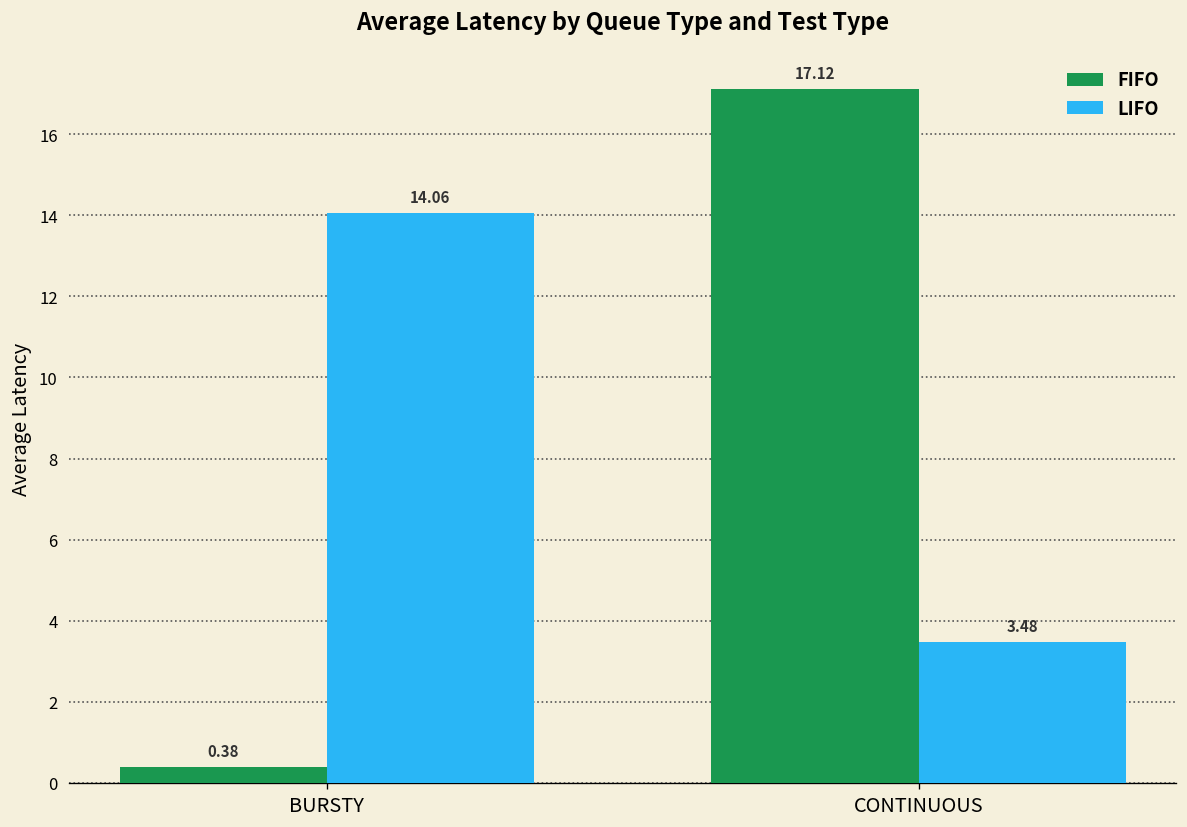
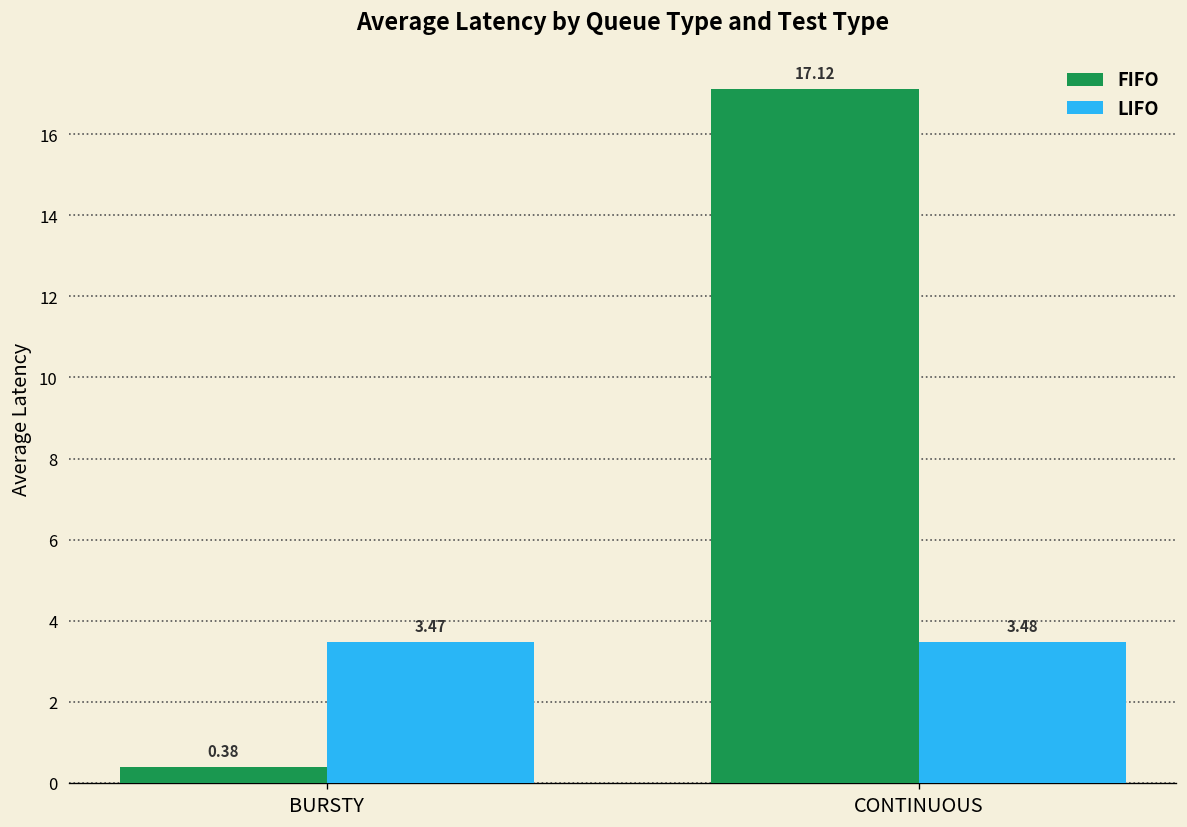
  {
    "FIFO": {
      "BURSTY": 0.38,
      "CONTINUOUS": 17.12
    },
    "LIFO": {
-     "BURSTY": 14.06,
+     "BURSTY": 3.47,
      "CONTINUOUS": 3.48
    }
  }
